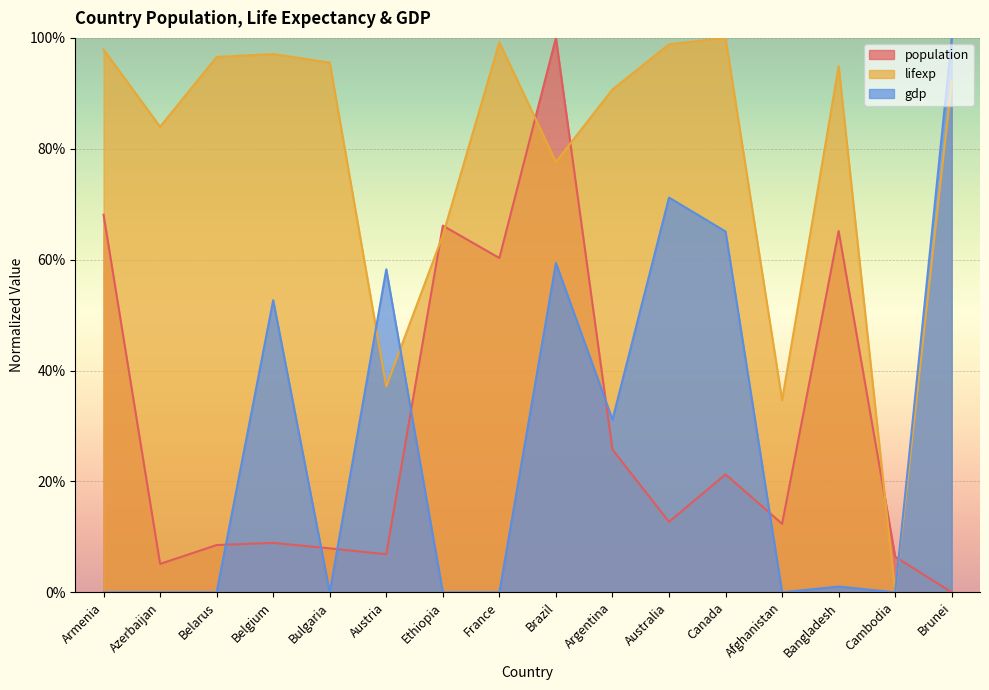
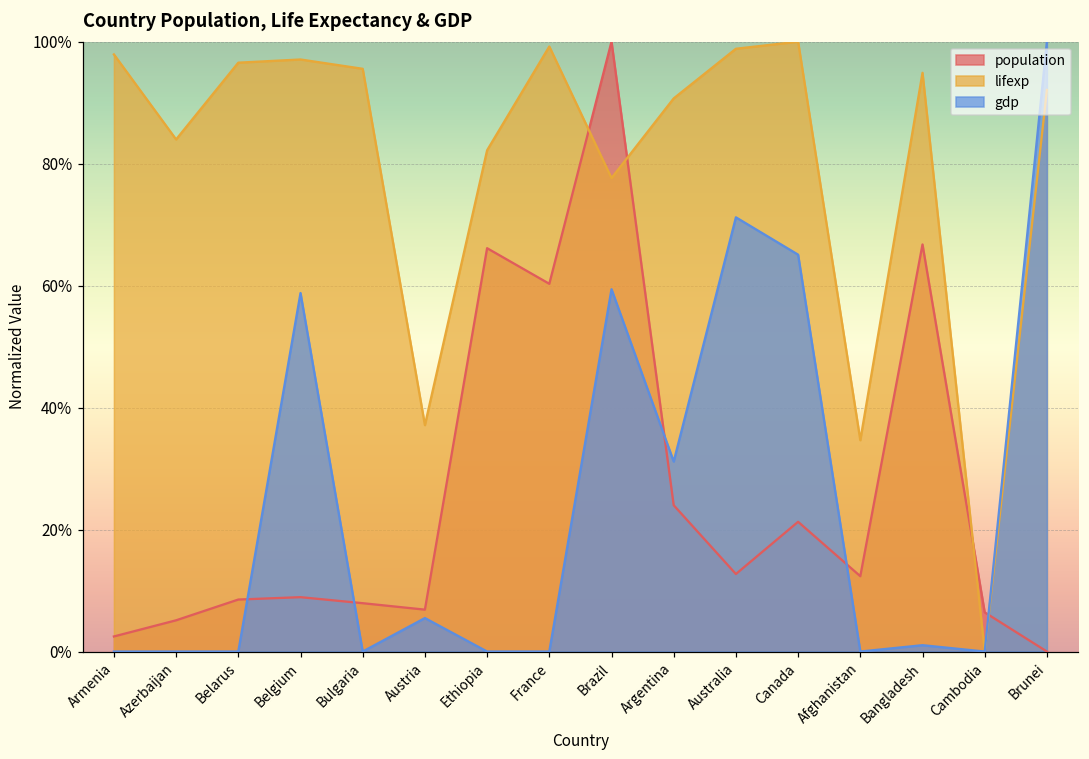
  {
    "population": {
-     "Armenia": "68%",
+     "Armenia": "2%",
      "Azerbaijan": "5%",
      "Belarus": "9%",
      "Belgium": "9%",
      "Bulgaria": "8%",
      "Austria": "7%",
      "Ethiopia": "66%",
      "France": "60%",
      "Brazil": "100%",
-     "Argentina": "26%",
+     "Argentina": "24%",
      "Australia": "13%",
      "Canada": "21%",
      "Afghanistan": "12%",
-     "Bangladesh": "65%",
+     "Bangladesh": "67%",
      "Cambodia": "6%",
      "Brunei": "0%"
    },
    "lifexp": {
      "Armenia": "98%",
      "Azerbaijan": "84%",
      "Belarus": "97%",
      "Belgium": "97%",
      "Bulgaria": "96%",
      "Austria": "37%",
-     "Ethiopia": "64%",
+     "Ethiopia": "82%",
      "France": "99%",
      "Brazil": "78%",
      "Argentina": "91%",
      "Australia": "99%",
      "Canada": "100%",
      "Afghanistan": "35%",
      "Bangladesh": "95%"
    },
    "gdp": {
      "Armenia": "0%",
      "Azerbaijan": "0%",
      "Belarus": "0%",
-     "Belgium": "53%",
+     "Belgium": "59%",
      "Bulgaria": "0%",
-     "Austria": "58%",
+     "Austria": "5%",
      "Ethiopia": "0%",
      "France": "0%",
      "Brazil": "59%",
      "Argentina": "31%",
      "Australia": "71%",
      "Canada": "65%",
      "Afghanistan": "0%",
      "Bangladesh": "1%",
      "Brunei": "100%"
    }
  }
